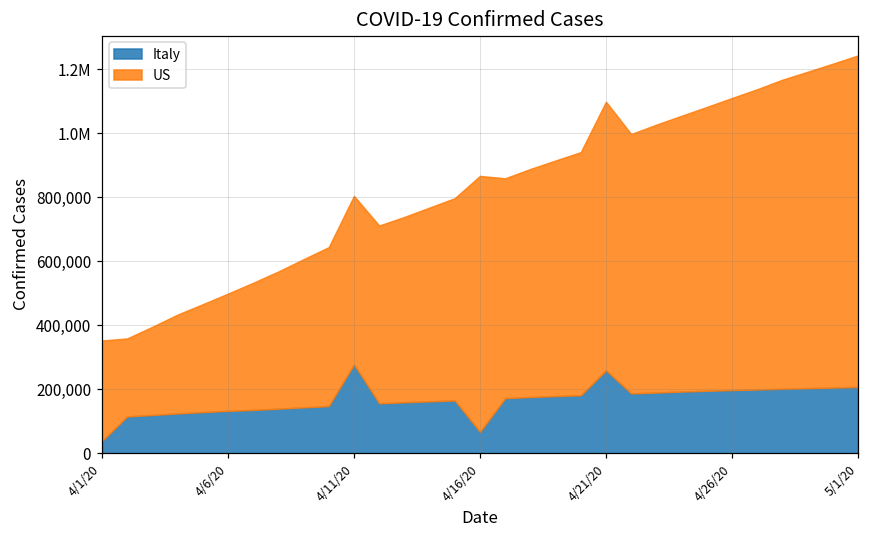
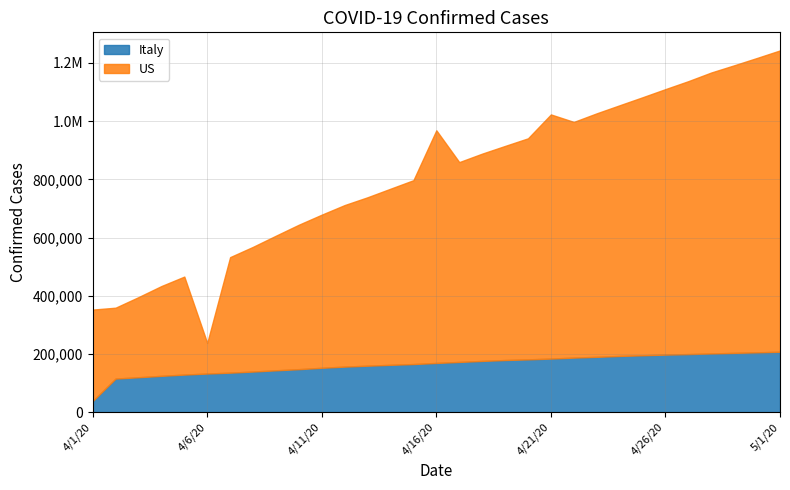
  {
    "Italy": {
      "4/1/20": "40,000",
      "4/6/20": "130,000",
-     "4/11/20": "280,000",
-     "4/16/20": "70,000",
-     "4/21/20": "260,000",
+     "4/11/20": "150,000",
+     "4/16/20": "170,000",
+     "4/21/20": "180,000",
      "4/26/20": "200,000",
      "5/1/20": "210,000"
    },
    "US": {
      "4/1/20": "310,000",
-     "4/6/20": "370,000",
+     "4/6/20": "110,000",
      "4/11/20": "530,000",
      "4/16/20": "800,000",
      "4/21/20": "840,000",
      "4/26/20": "910,000",
      "5/1/20": "1,040,000"
    }
  }
